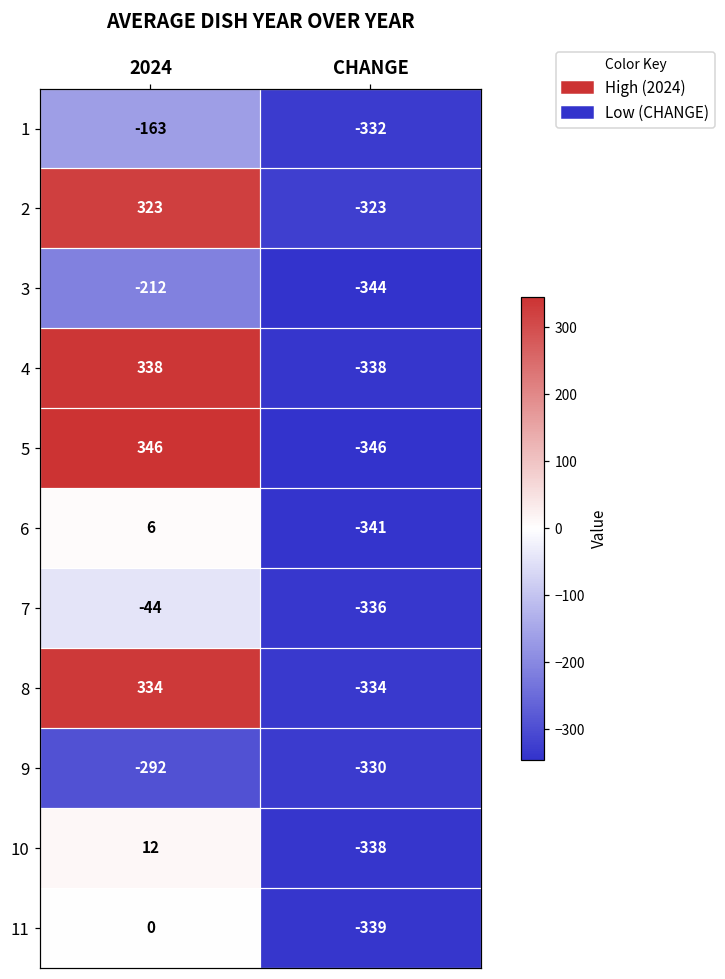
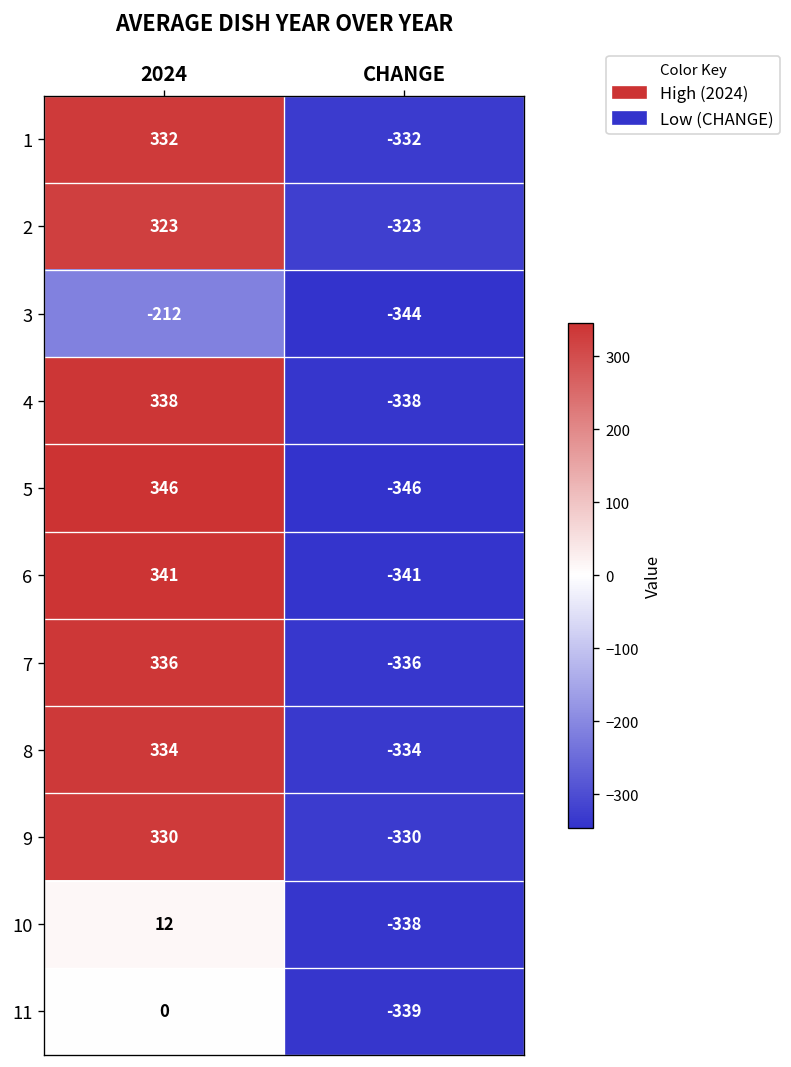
  {
    "1": {
-     "2024": -163,
+     "2024": 332,
      "CHANGE": -332
    },
    "2": {
      "2024": 323,
      "CHANGE": -323
    },
    "3": {
      "2024": -212,
      "CHANGE": -344
    },
    "4": {
      "2024": 338,
      "CHANGE": -338
    },
    "5": {
      "2024": 346,
      "CHANGE": -346
    },
    "6": {
-     "2024": 6,
+     "2024": 341,
      "CHANGE": -341
    },
    "7": {
-     "2024": -44,
+     "2024": 336,
      "CHANGE": -336
    },
    "8": {
      "2024": 334,
      "CHANGE": -334
    },
    "9": {
-     "2024": -292,
+     "2024": 330,
      "CHANGE": -330
    },
    "10": {
      "2024": 12,
      "CHANGE": -338
    },
    "11": {
      "2024": 0,
      "CHANGE": -339
    }
  }
